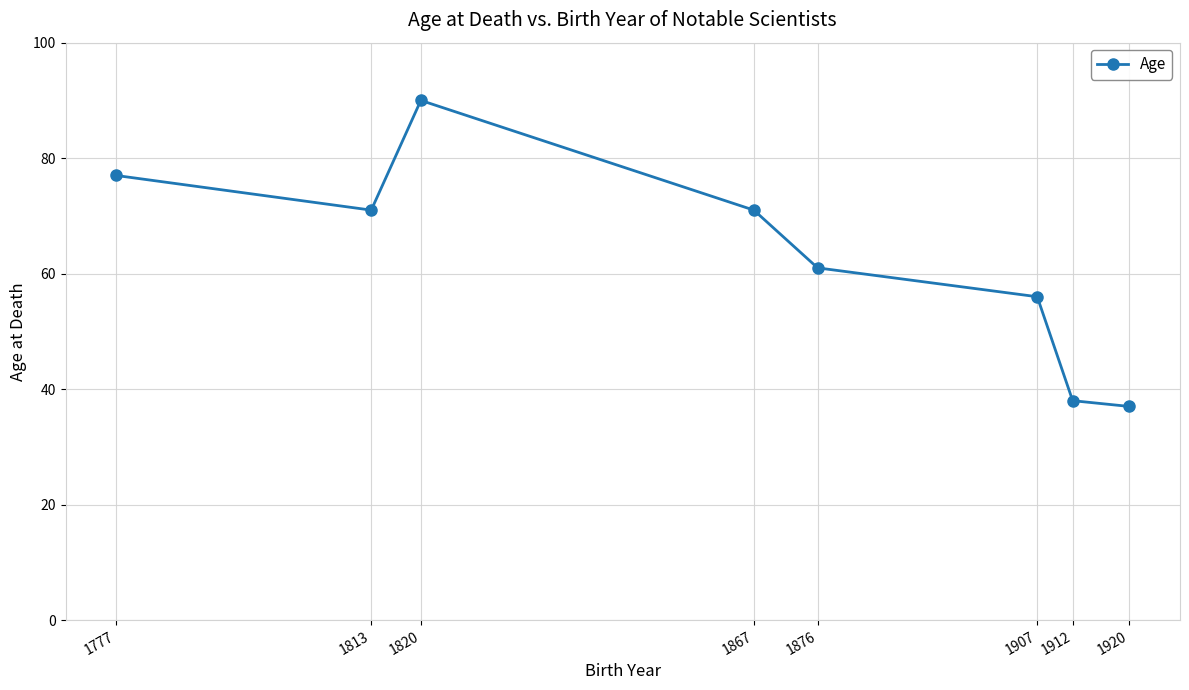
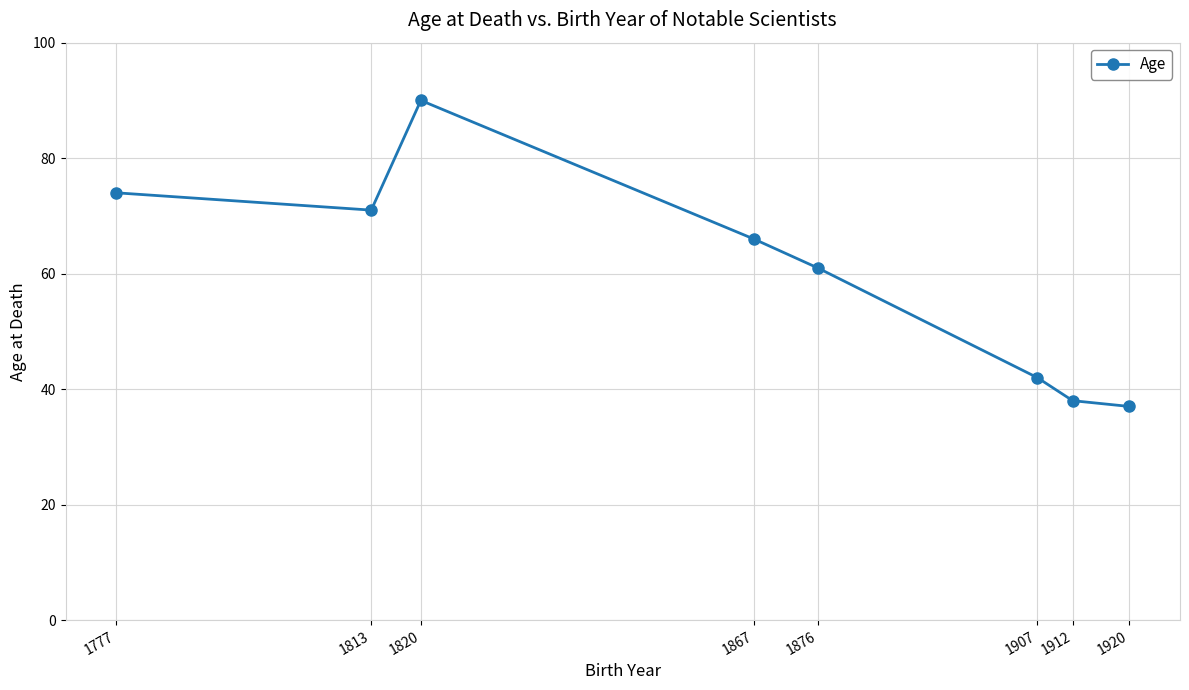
  {
-   "1777": 77,
+   "1777": 74,
    "1813": 71,
    "1820": 90,
-   "1867": 71,
+   "1867": 66,
    "1876": 61,
-   "1907": 56,
+   "1907": 42,
    "1912": 38,
    "1920": 37
  }
